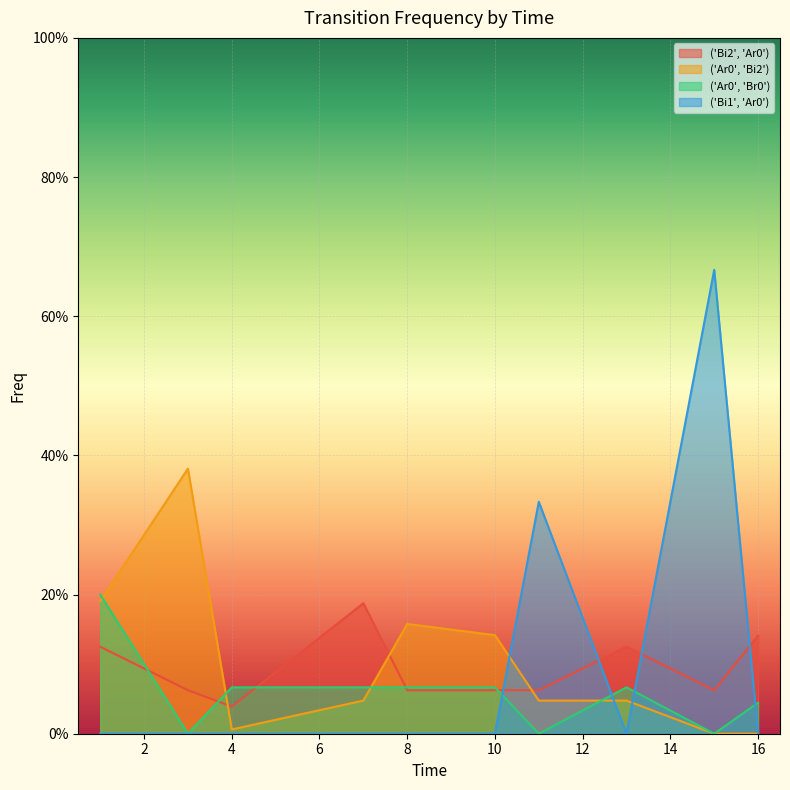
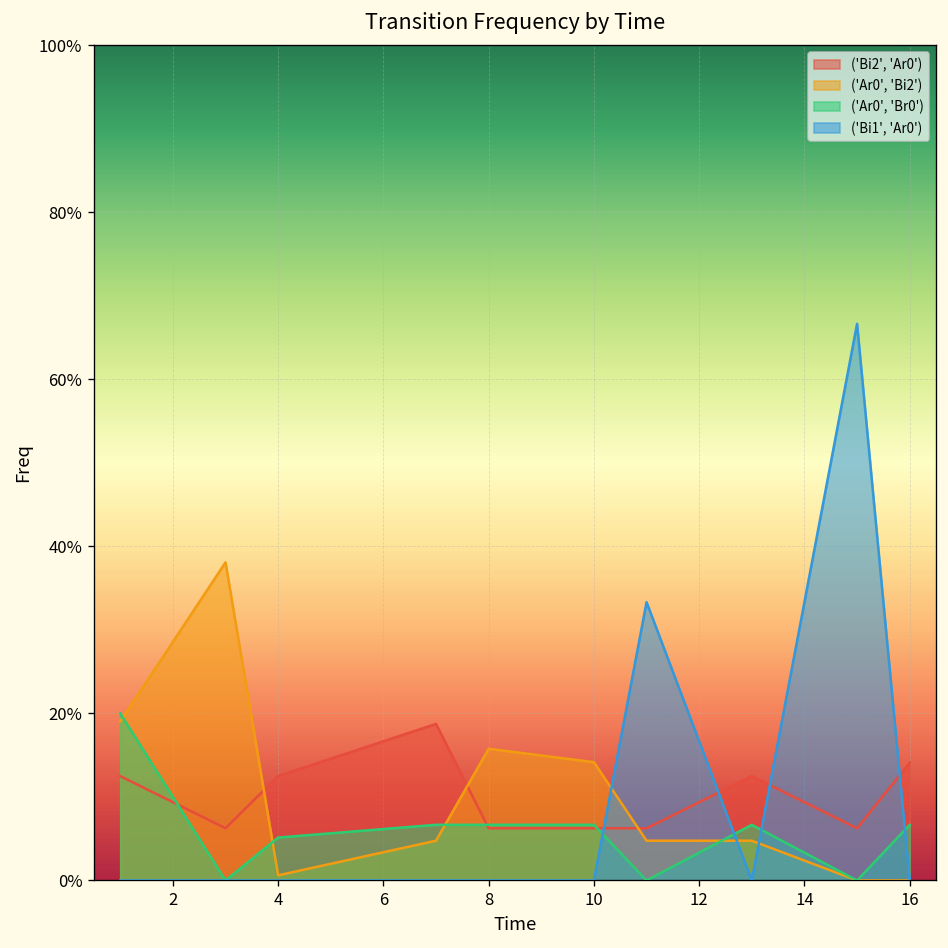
  {
    "('Bi2', 'Ar0')": {
-     "4": "4%",
+     "4": "13%",
      "8": "6%",
      "10": "6%",
      "16": "14%"
    },
    "('Ar0', 'Bi2')": {
      "4": "1%",
      "8": "16%",
      "10": "14%"
    },
    "('Ar0', 'Br0')": {
-     "4": "7%",
+     "4": "5%",
      "8": "7%",
      "10": "7%",
-     "16": "4%"
+     "16": "7%"
    },
    "('Bi1', 'Ar0')": {
      "4": "0%",
      "8": "0%",
      "10": "0%"
    }
  }
